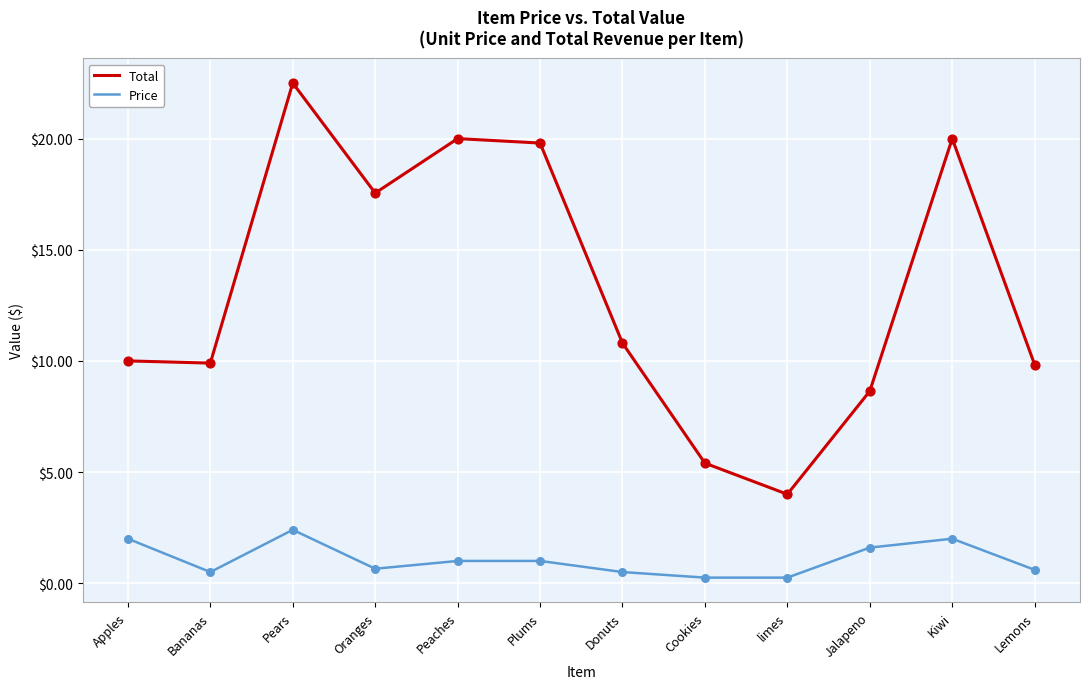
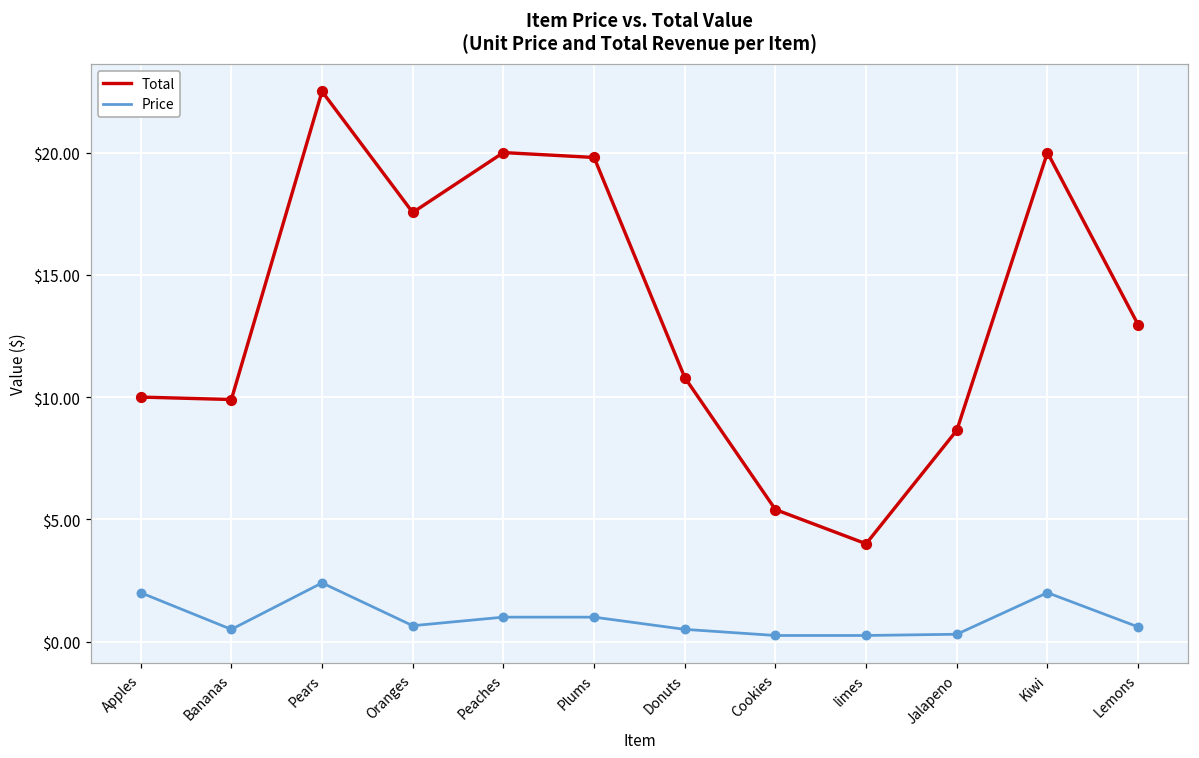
  {
    "Total": {
      "Apples": "$10.0",
      "Bananas": "$9.9",
      "Pears": "$22.5",
      "Oranges": "$17.6",
      "Peaches": "$20.0",
      "Plums": "$19.8",
      "Donuts": "$10.8",
      "Cookies": "$5.4",
      "limes": "$4.0",
      "Jalapeno": "$8.6",
      "Kiwi": "$20.0",
-     "Lemons": "$9.8"
+     "Lemons": "$13.0"
    },
    "Price": {
      "Apples": "$2.0",
      "Bananas": "$0.5",
      "Pears": "$2.4",
      "Oranges": "$0.7",
      "Peaches": "$1.0",
      "Plums": "$1.0",
      "Donuts": "$0.5",
      "Cookies": "$0.3",
      "limes": "$0.3",
-     "Jalapeno": "$1.6",
+     "Jalapeno": "$0.3",
      "Kiwi": "$2.0",
      "Lemons": "$0.6"
    }
  }
